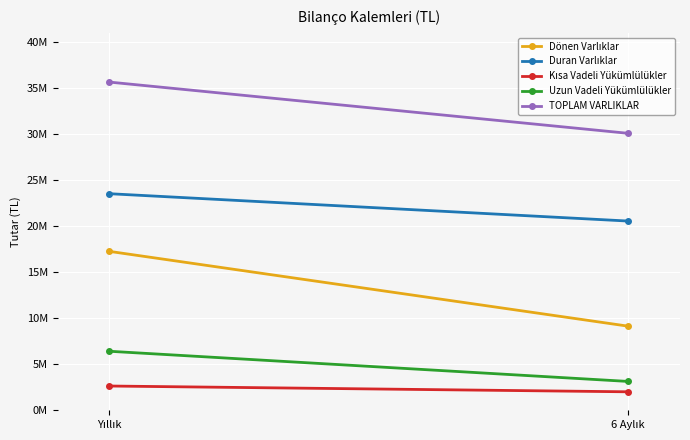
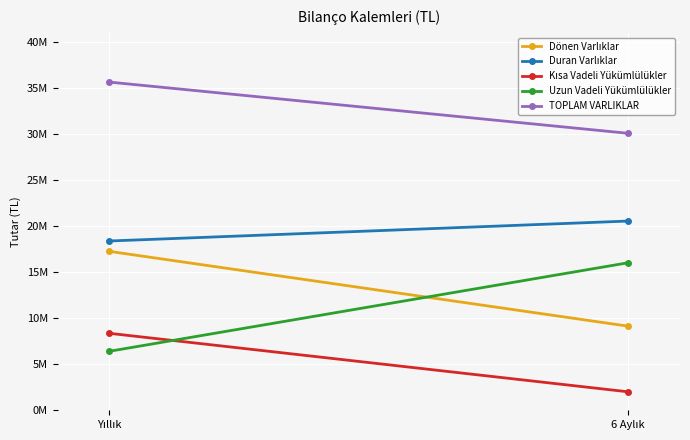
  {
    "Dönen Varlıklar": {
      "Yıllık": 17000000,
      "6 Aylık": 9000000
    },
    "Duran Varlıklar": {
-     "Yıllık": 24000000,
+     "Yıllık": 18000000,
      "6 Aylık": 21000000
    },
    "Kısa Vadeli Yükümlülükler": {
-     "Yıllık": 3000000,
+     "Yıllık": 8000000,
      "6 Aylık": 2000000
    },
    "Uzun Vadeli Yükümlülükler": {
      "Yıllık": 6000000,
-     "6 Aylık": 3000000
+     "6 Aylık": 16000000
    },
    "TOPLAM VARLIKLAR": {
      "Yıllık": 36000000,
      "6 Aylık": 30000000
    }
  }
